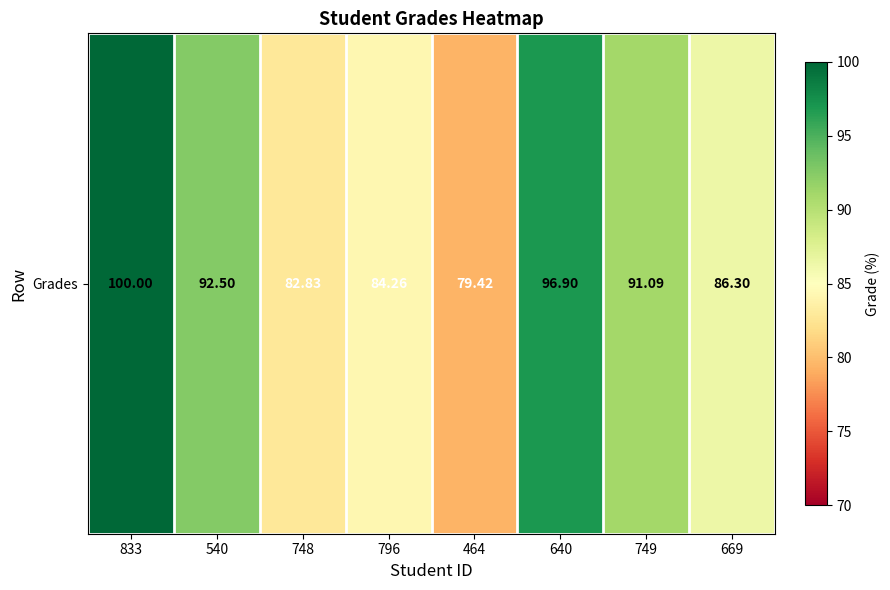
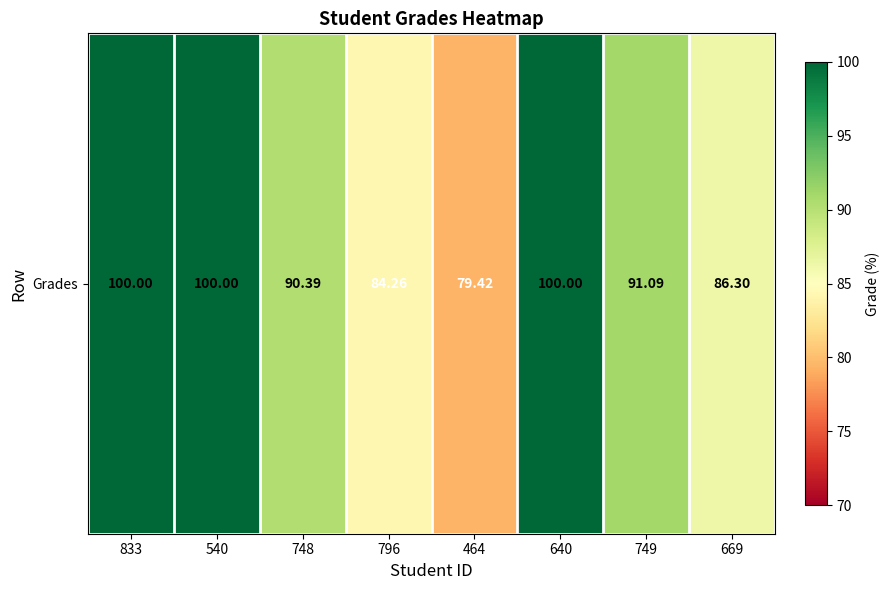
  {
    "Grades": {
      "833": 100.00,
-     "540": 92.50,
-     "748": 82.83,
+     "540": 100.00,
+     "748": 90.39,
      "796": 84.26,
      "464": 79.42,
-     "640": 96.90,
+     "640": 100.00,
      "749": 91.09,
      "669": 86.30
    }
  }
